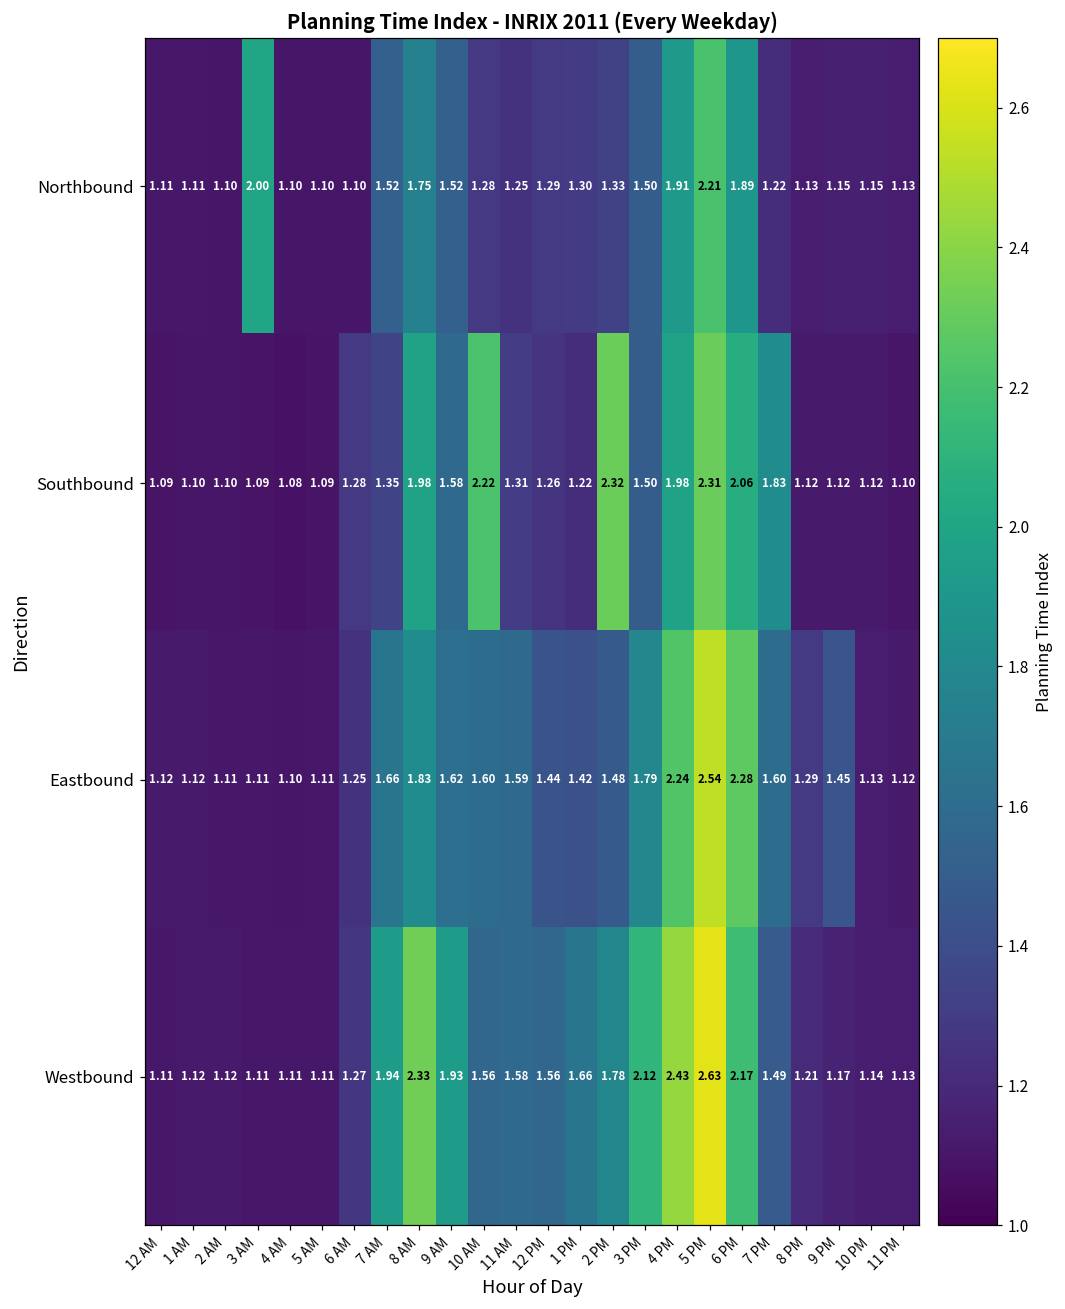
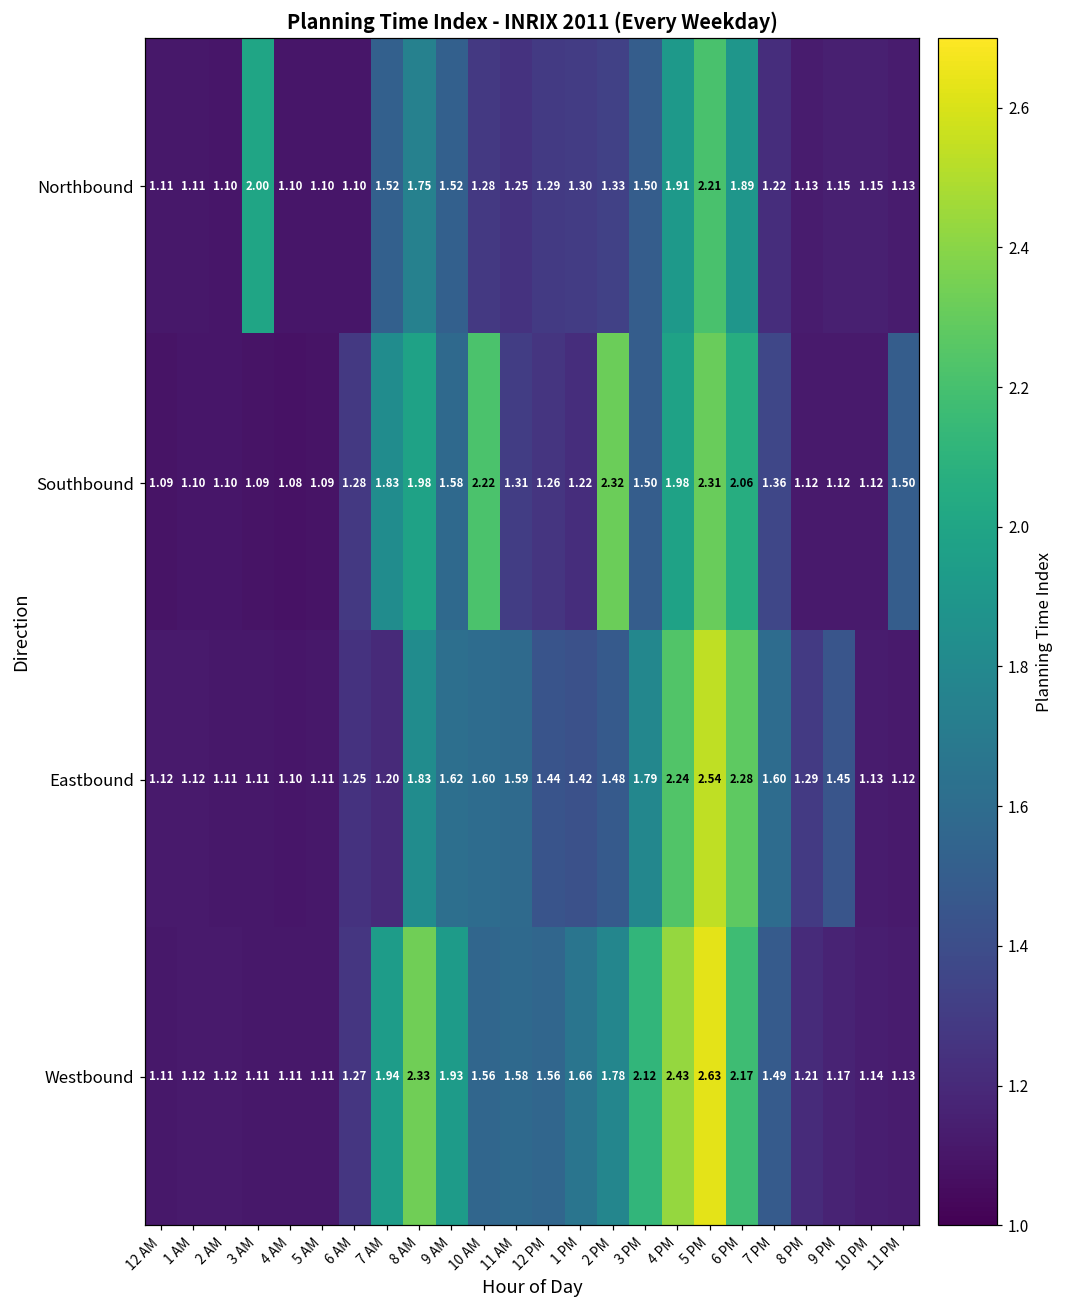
  {
    "Northbound": {
      "12 AM": 1.11,
      "1 AM": 1.11,
      "2 AM": 1.10,
      "3 AM": 2.00,
      "4 AM": 1.10,
      "5 AM": 1.10,
      "6 AM": 1.10,
      "7 AM": 1.52,
      "8 AM": 1.75,
      "9 AM": 1.52,
      "10 AM": 1.28,
      "11 AM": 1.25,
      "12 PM": 1.29,
      "1 PM": 1.30,
      "2 PM": 1.33,
      "3 PM": 1.50,
      "4 PM": 1.91,
      "5 PM": 2.21,
      "6 PM": 1.89,
      "7 PM": 1.22,
      "8 PM": 1.13,
      "9 PM": 1.15,
      "10 PM": 1.15,
      "11 PM": 1.13
    },
    "Southbound": {
      "12 AM": 1.09,
      "1 AM": 1.10,
      "2 AM": 1.10,
      "3 AM": 1.09,
      "4 AM": 1.08,
      "5 AM": 1.09,
      "6 AM": 1.28,
-     "7 AM": 1.35,
+     "7 AM": 1.83,
      "8 AM": 1.98,
      "9 AM": 1.58,
      "10 AM": 2.22,
      "11 AM": 1.31,
      "12 PM": 1.26,
      "1 PM": 1.22,
      "2 PM": 2.32,
      "3 PM": 1.50,
      "4 PM": 1.98,
      "5 PM": 2.31,
      "6 PM": 2.06,
-     "7 PM": 1.83,
+     "7 PM": 1.36,
      "8 PM": 1.12,
      "9 PM": 1.12,
      "10 PM": 1.12,
-     "11 PM": 1.10
+     "11 PM": 1.50
    },
    "Eastbound": {
      "12 AM": 1.12,
      "1 AM": 1.12,
      "2 AM": 1.11,
      "3 AM": 1.11,
      "4 AM": 1.10,
      "5 AM": 1.11,
      "6 AM": 1.25,
-     "7 AM": 1.66,
+     "7 AM": 1.20,
      "8 AM": 1.83,
      "9 AM": 1.62,
      "10 AM": 1.60,
      "11 AM": 1.59,
      "12 PM": 1.44,
      "1 PM": 1.42,
      "2 PM": 1.48,
      "3 PM": 1.79,
      "4 PM": 2.24,
      "5 PM": 2.54,
      "6 PM": 2.28,
      "7 PM": 1.60,
      "8 PM": 1.29,
      "9 PM": 1.45,
      "10 PM": 1.13,
      "11 PM": 1.12
    },
    "Westbound": {
      "12 AM": 1.11,
      "1 AM": 1.12,
      "2 AM": 1.12,
      "3 AM": 1.11,
      "4 AM": 1.11,
      "5 AM": 1.11,
      "6 AM": 1.27,
      "7 AM": 1.94,
      "8 AM": 2.33,
      "9 AM": 1.93,
      "10 AM": 1.56,
      "11 AM": 1.58,
      "12 PM": 1.56,
      "1 PM": 1.66,
      "2 PM": 1.78,
      "3 PM": 2.12,
      "4 PM": 2.43,
      "5 PM": 2.63,
      "6 PM": 2.17,
      "7 PM": 1.49,
      "8 PM": 1.21,
      "9 PM": 1.17,
      "10 PM": 1.14,
      "11 PM": 1.13
    }
  }
